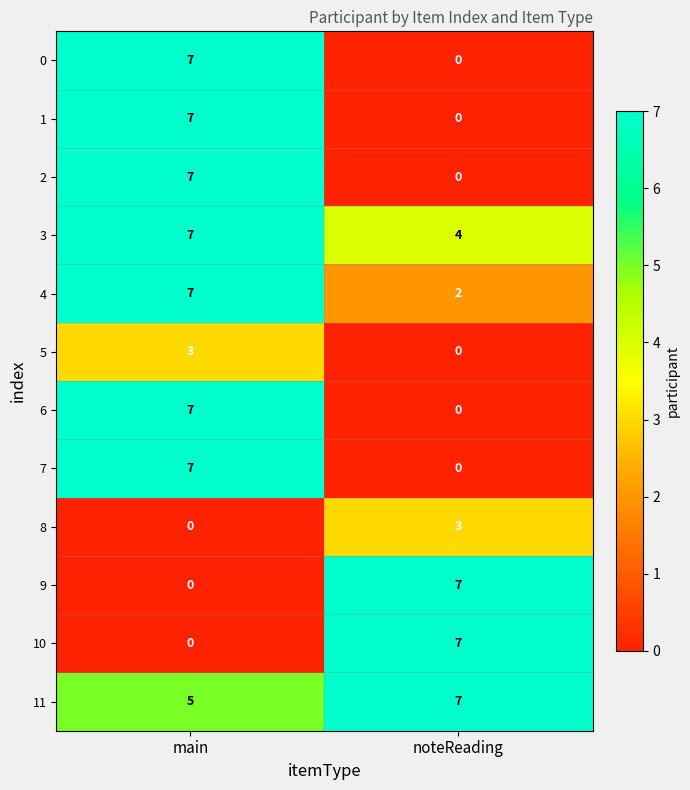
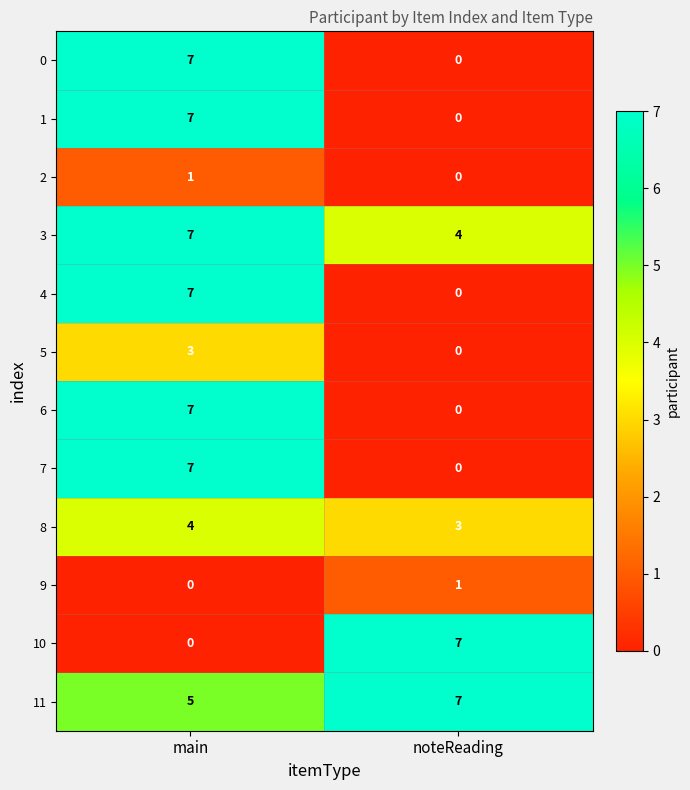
  {
    "0": {
      "main": 7,
      "noteReading": 0
    },
    "1": {
      "main": 7,
      "noteReading": 0
    },
    "2": {
-     "main": 7,
+     "main": 1,
      "noteReading": 0
    },
    "3": {
      "main": 7,
      "noteReading": 4
    },
    "4": {
      "main": 7,
-     "noteReading": 2
+     "noteReading": 0
    },
    "5": {
      "main": 3,
      "noteReading": 0
    },
    "6": {
      "main": 7,
      "noteReading": 0
    },
    "7": {
      "main": 7,
      "noteReading": 0
    },
    "8": {
-     "main": 0,
+     "main": 4,
      "noteReading": 3
    },
    "9": {
      "main": 0,
-     "noteReading": 7
+     "noteReading": 1
    },
    "10": {
      "main": 0,
      "noteReading": 7
    },
    "11": {
      "main": 5,
      "noteReading": 7
    }
  }
